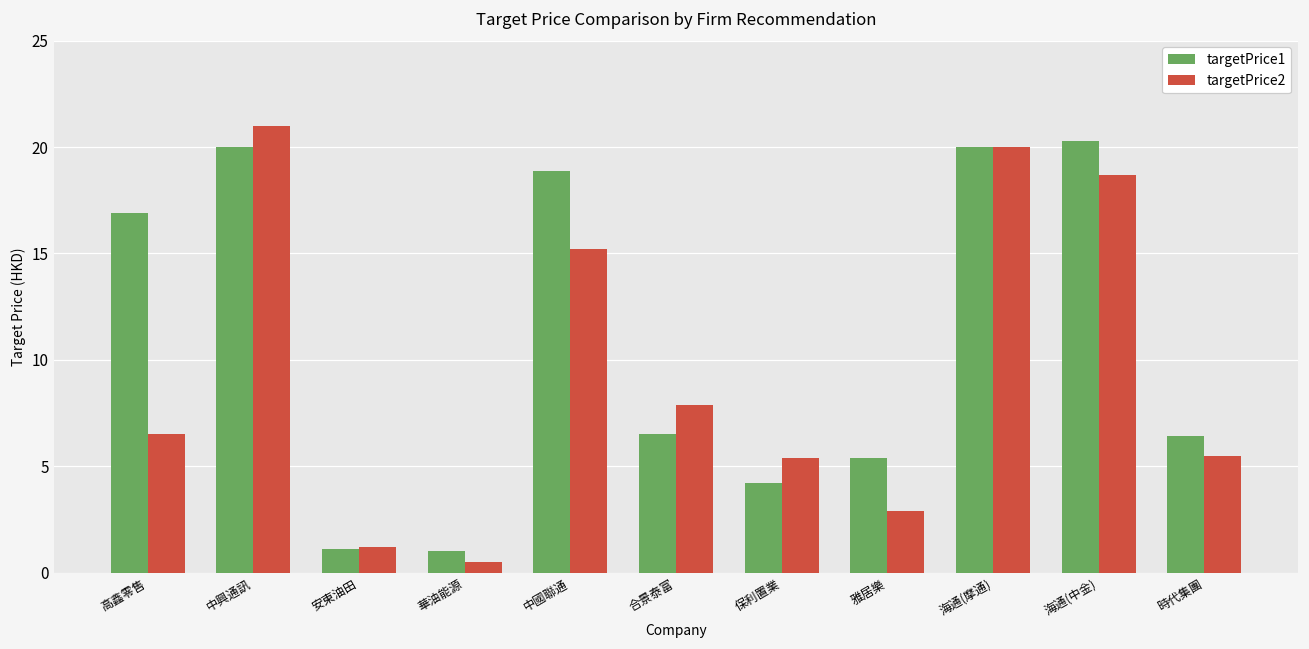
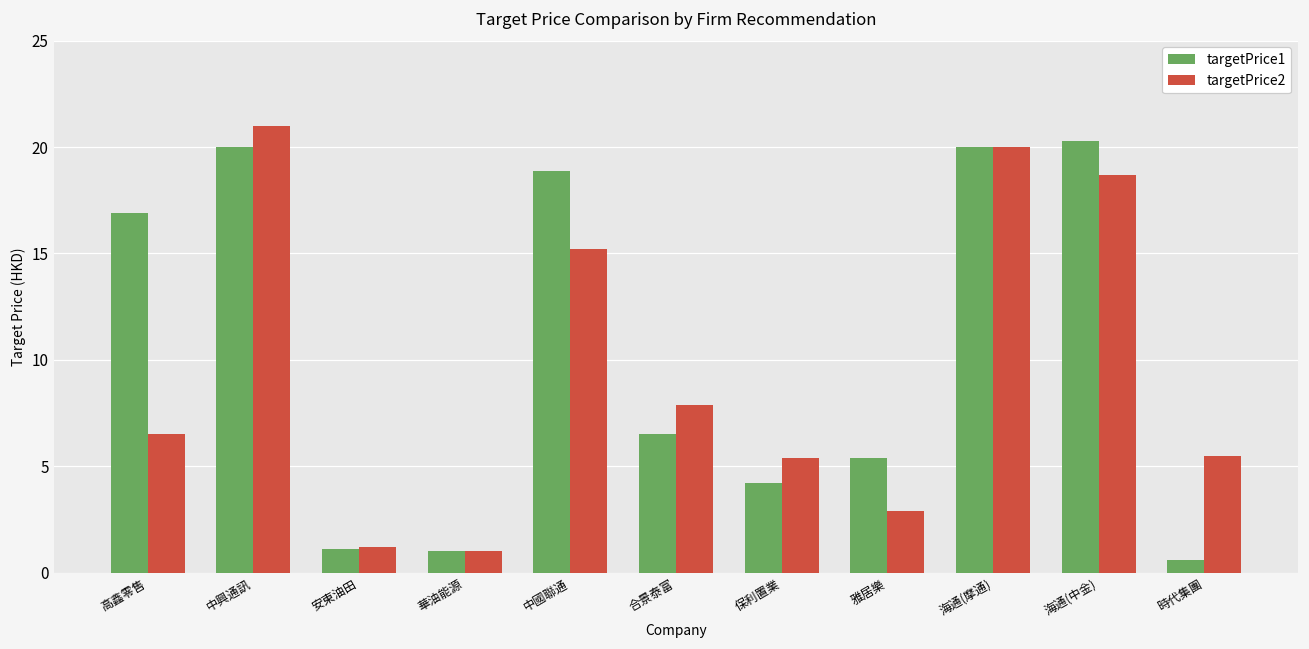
  {
    "targetPrice1": {
      "高鑫零售": 16.9,
      "中興通訊": 20.0,
      "安東油田": 1.1,
      "華油能源": 1.0,
      "中國聯通": 18.9,
      "合景泰富": 6.5,
      "保利置業": 4.2,
      "雅居樂": 5.4,
      "海通(摩通)": 20.0,
      "海通(中金)": 20.3,
-     "時代集團": 6.4
+     "時代集團": 0.6
    },
    "targetPrice2": {
      "高鑫零售": 6.5,
      "中興通訊": 21.0,
      "安東油田": 1.2,
-     "華油能源": 0.5,
+     "華油能源": 1.0,
      "中國聯通": 15.2,
      "合景泰富": 7.9,
      "保利置業": 5.4,
      "雅居樂": 2.9,
      "海通(摩通)": 20.0,
      "海通(中金)": 18.7,
      "時代集團": 5.5
    }
  }
